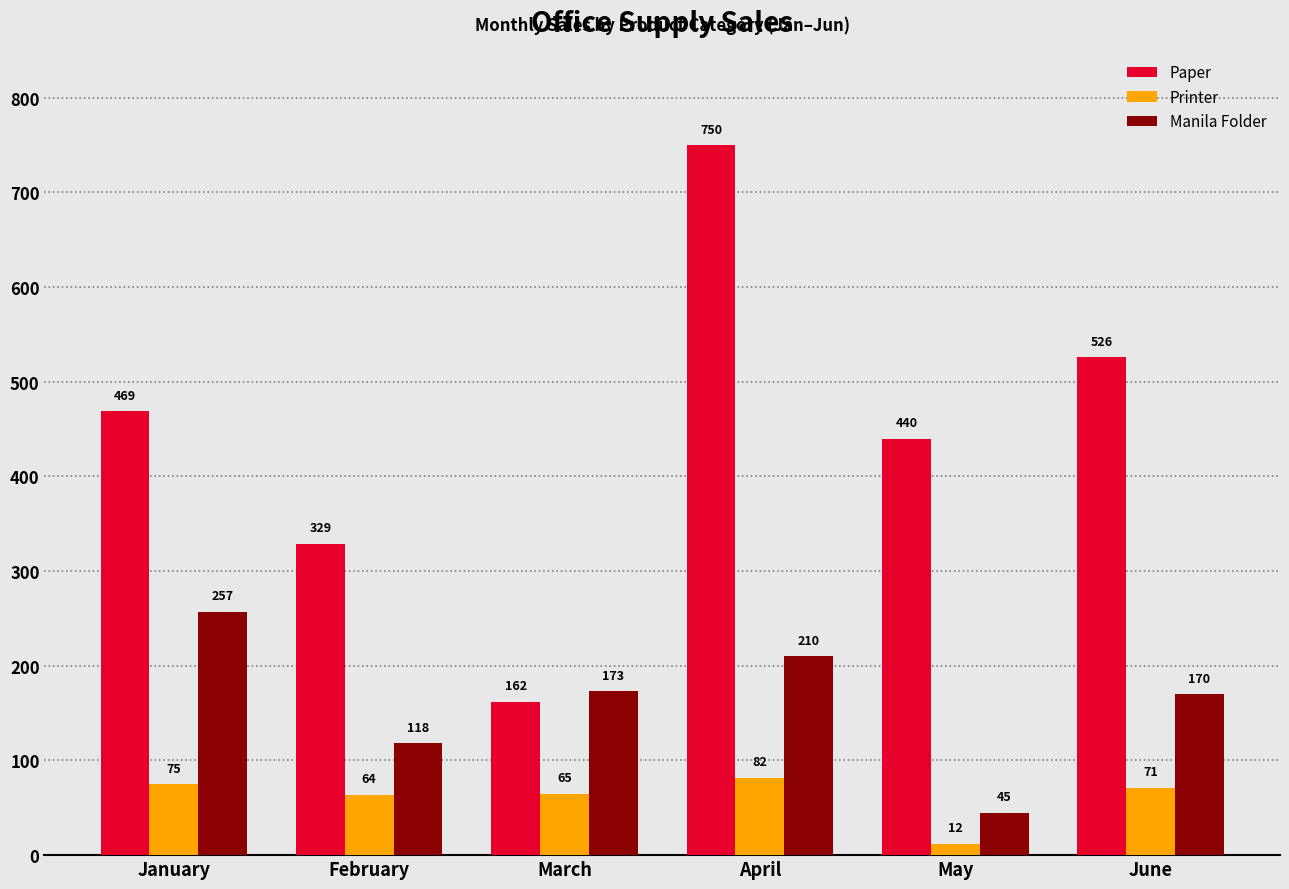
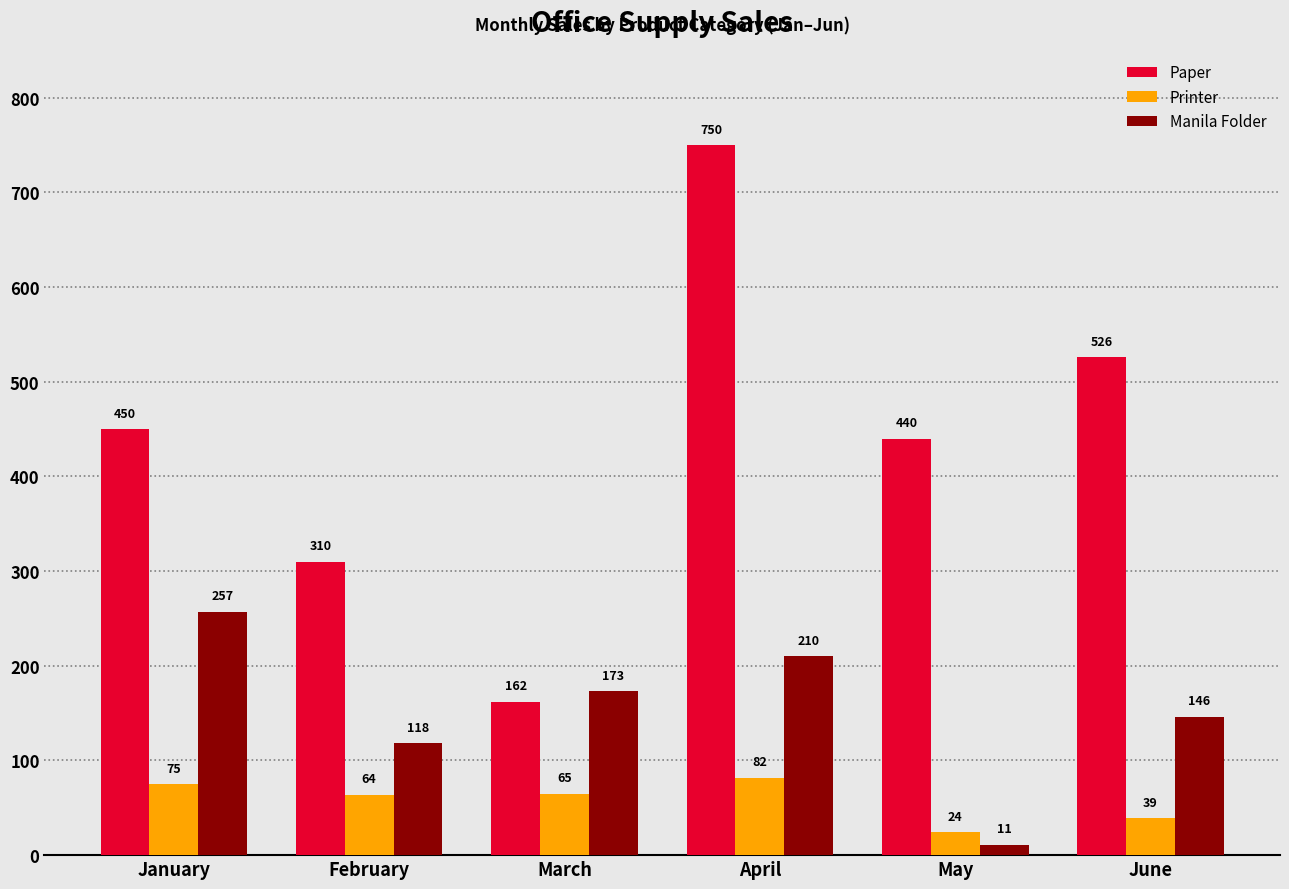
  {
    "Paper": {
-     "January": 469,
-     "February": 329,
+     "January": 450,
+     "February": 310,
      "March": 162,
      "April": 750,
      "May": 440,
      "June": 526
    },
    "Printer": {
      "January": 75,
      "February": 64,
      "March": 65,
      "April": 82,
-     "May": 12,
-     "June": 71
+     "May": 24,
+     "June": 39
    },
    "Manila Folder": {
      "January": 257,
      "February": 118,
      "March": 173,
      "April": 210,
-     "May": 45,
-     "June": 170
+     "May": 11,
+     "June": 146
    }
  }
